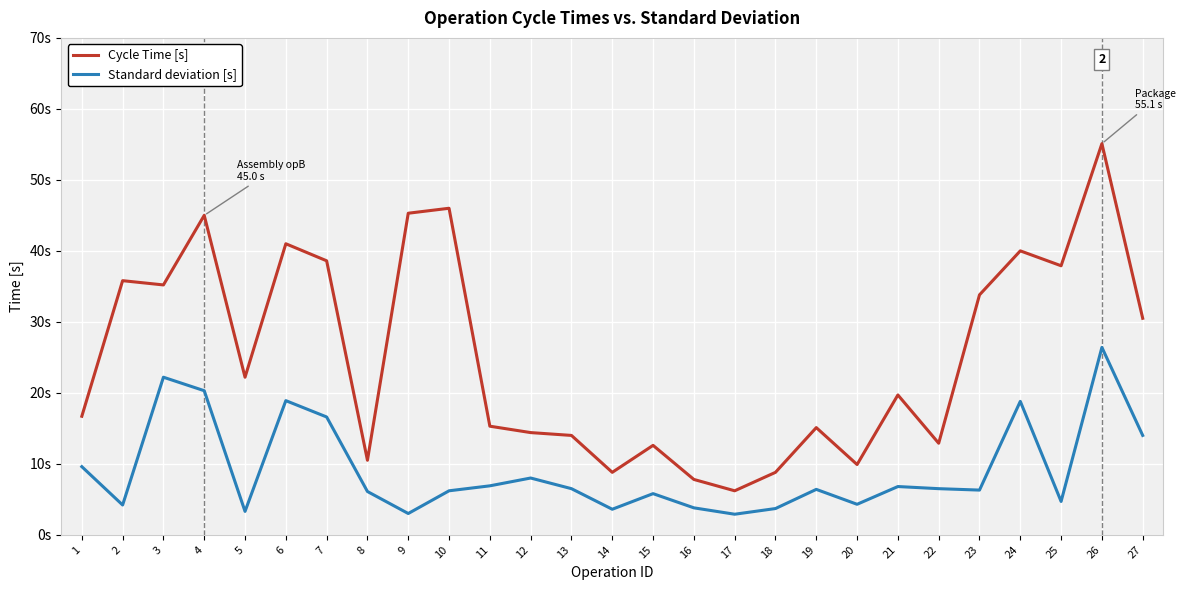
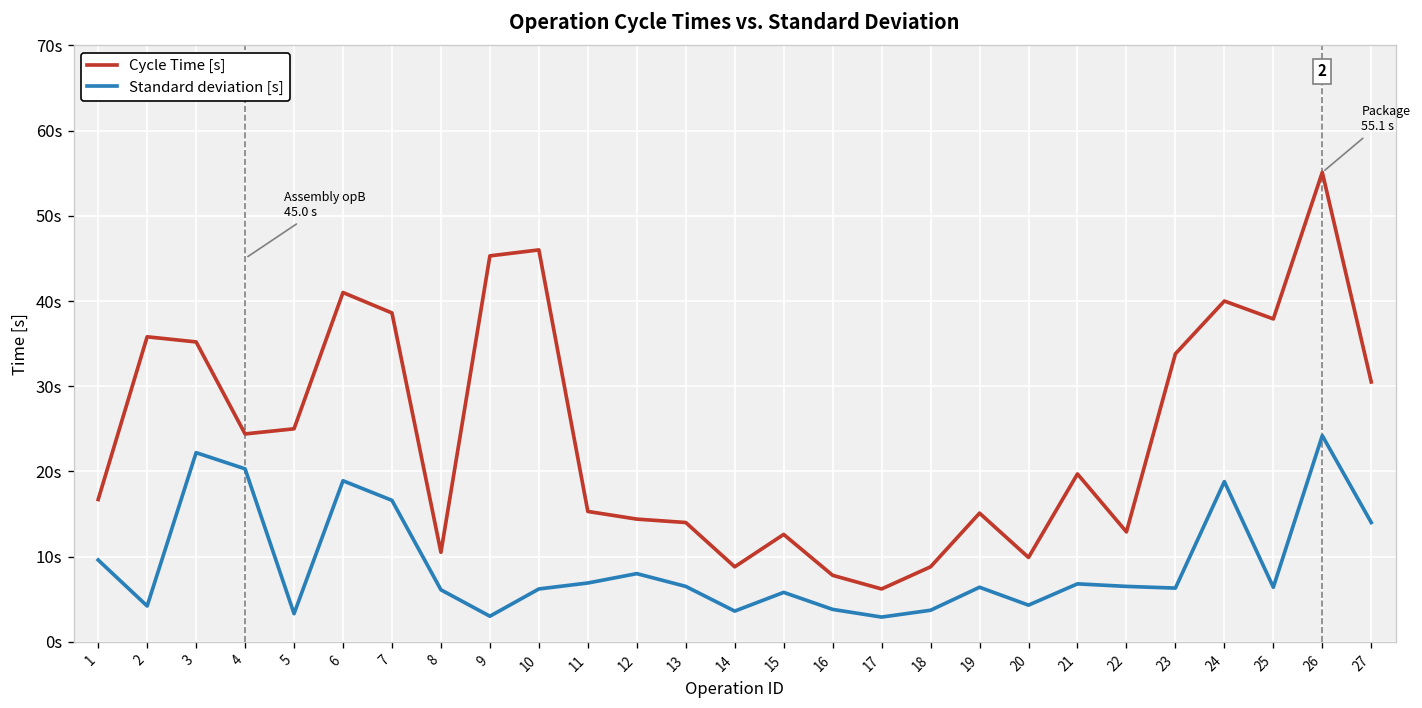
  {
    "Cycle Time [s]": {
      "1": "17s",
      "2": "36s",
      "3": "35s",
-     "4": "45s",
-     "5": "22s",
+     "4": "24s",
+     "5": "25s",
      "6": "41s",
      "7": "39s",
      "8": "11s",
      "9": "45s",
      "10": "46s",
      "11": "15s",
      "12": "14s",
      "13": "14s",
      "14": "9s",
      "15": "13s",
      "16": "8s",
      "17": "6s",
      "18": "9s",
      "19": "15s",
      "20": "10s",
      "21": "20s",
      "22": "13s",
      "23": "34s",
      "24": "40s",
      "25": "38s",
      "27": "31s"
    },
    "Standard deviation [s]": {
      "1": "10s",
      "2": "4s",
      "3": "22s",
      "4": "20s",
      "5": "3s",
      "6": "19s",
      "7": "17s",
      "8": "6s",
      "9": "3s",
      "10": "6s",
      "11": "7s",
      "12": "8s",
      "13": "7s",
      "14": "4s",
      "15": "6s",
      "16": "4s",
      "17": "3s",
      "18": "4s",
      "19": "6s",
      "20": "4s",
      "21": "7s",
      "22": "7s",
      "23": "6s",
      "24": "19s",
-     "25": "5s",
-     "26": "26s",
+     "25": "6s",
+     "26": "24s",
      "27": "14s"
    }
  }
